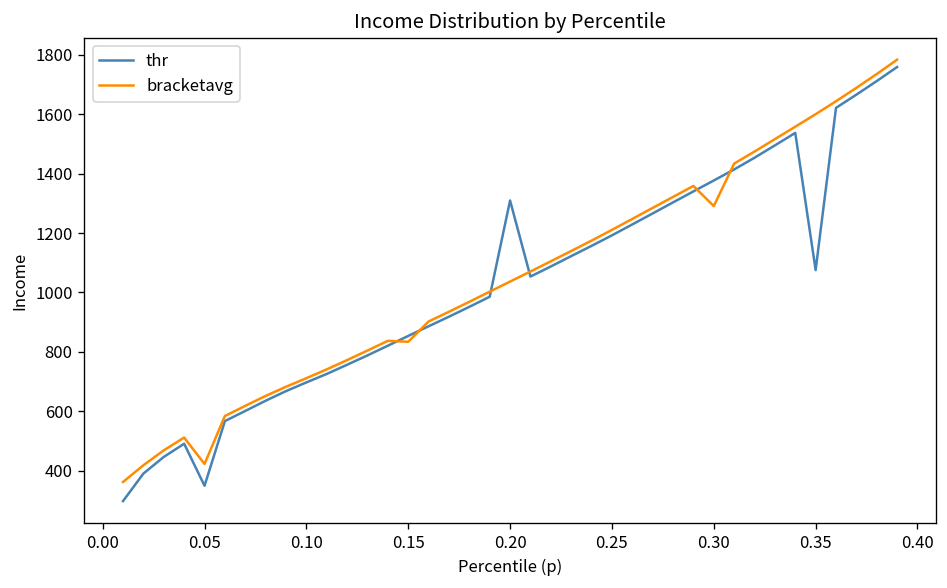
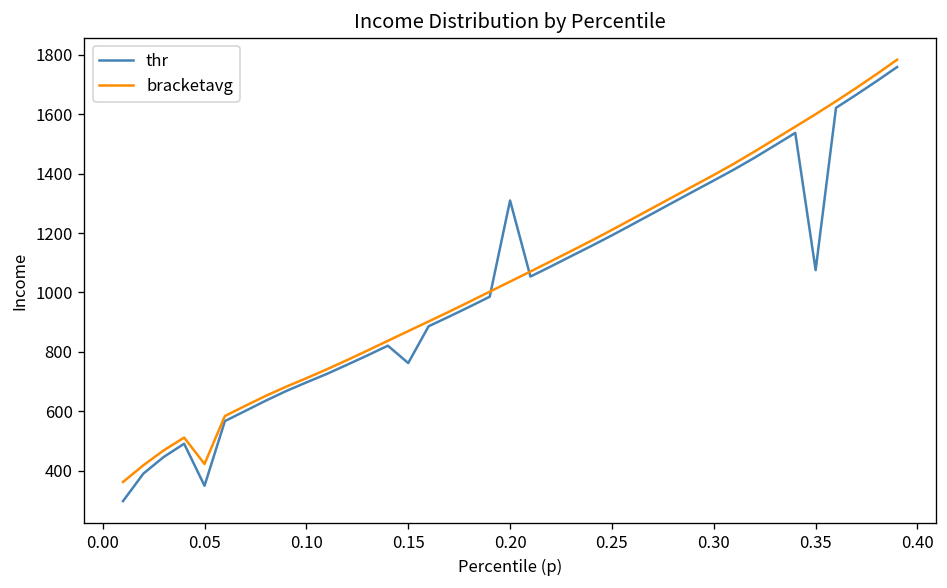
  {
    "thr": {
      "0.05": 350,
      "0.10": 700,
-     "0.15": 850,
+     "0.15": 760,
      "0.20": 1310,
      "0.25": 1190,
      "0.30": 1380,
      "0.35": 1080
    },
    "bracketavg": {
      "0.05": 420,
      "0.10": 710,
-     "0.15": 830,
+     "0.15": 870,
      "0.20": 1040,
      "0.25": 1210,
-     "0.30": 1290,
+     "0.30": 1400,
      "0.35": 1600
    }
  }
